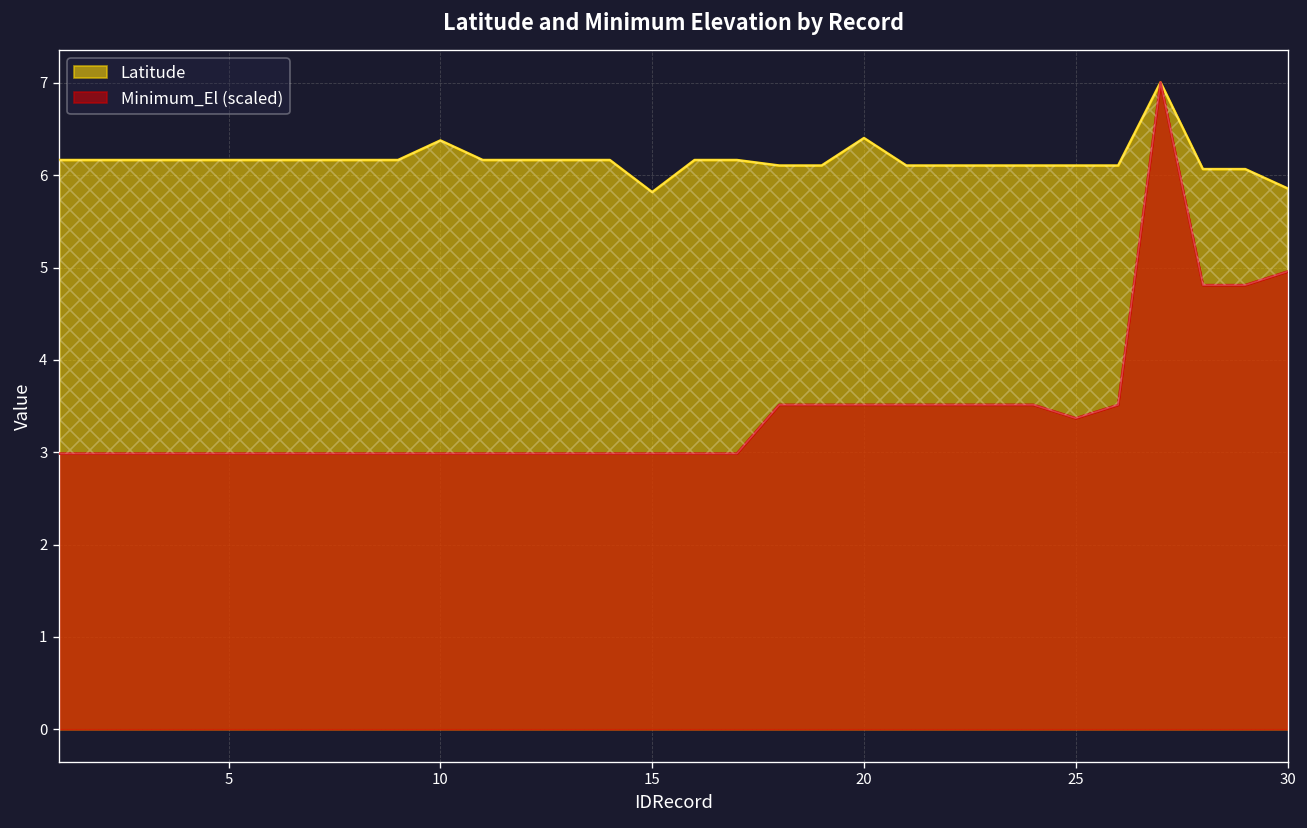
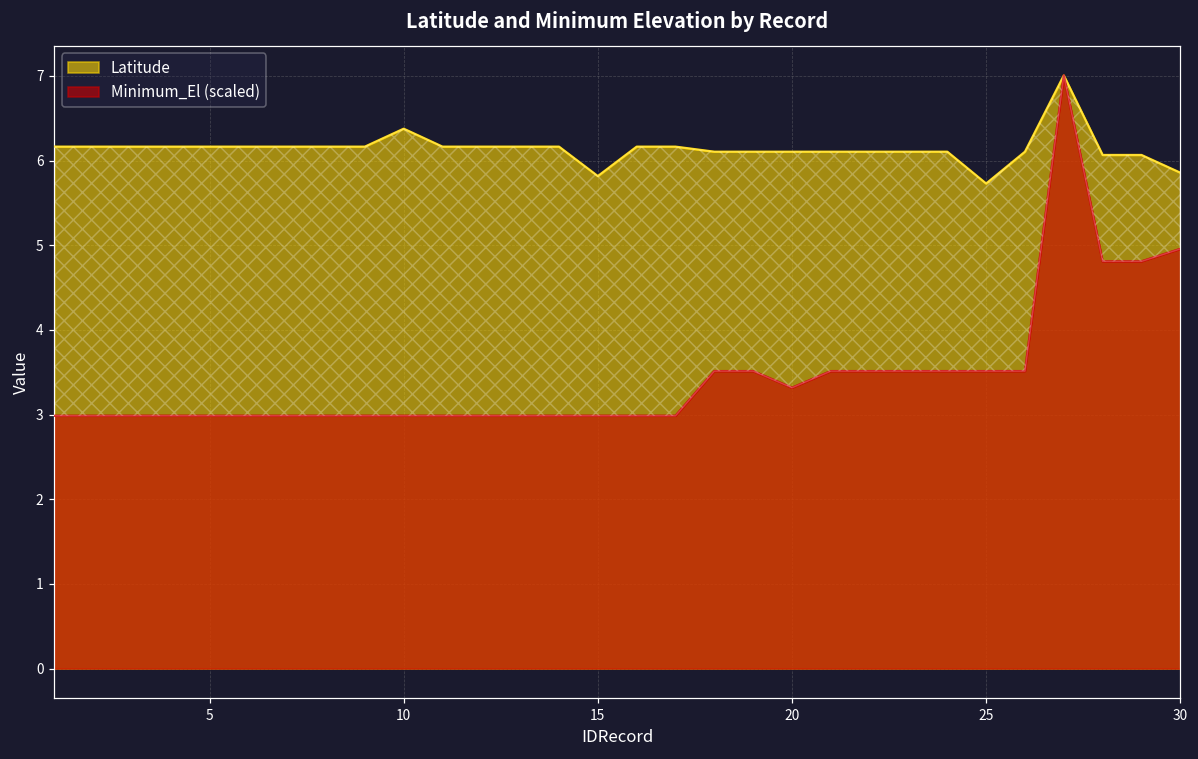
  {
    "Latitude": {
      "5": 6.2,
      "10": 6.4,
      "15": 5.8,
-     "20": 6.4,
-     "25": 6.1,
+     "20": 6.1,
+     "25": 5.7,
      "30": 5.9
    },
    "Minimum_El (scaled)": {
      "5": 3.0,
      "10": 3.0,
      "15": 3.0,
-     "20": 3.5,
-     "25": 3.4,
+     "20": 3.3,
+     "25": 3.5,
      "30": 5.0
    }
  }
